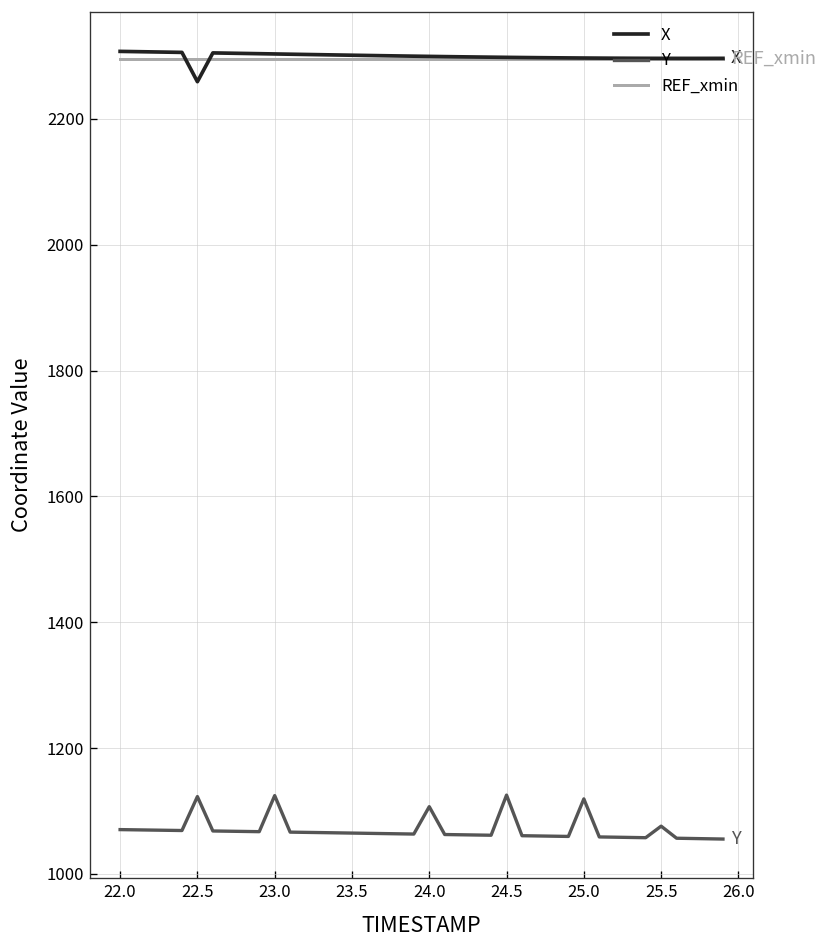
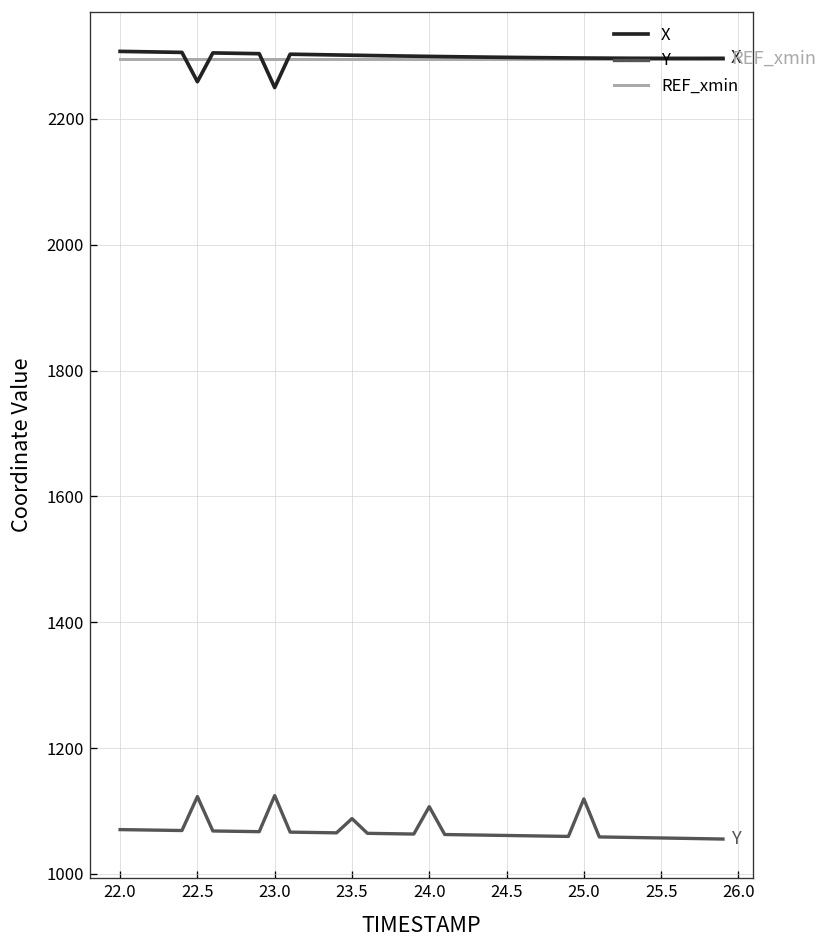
  {
    "X": {
      "22.0": 2310,
      "22.5": 2260,
-     "23.0": 2300,
+     "23.0": 2250,
      "23.5": 2300
    },
    "Y": {
      "22.0": 1070,
      "22.5": 1120,
      "23.0": 1120,
-     "23.5": 1060,
+     "23.5": 1090,
      "24.0": 1110,
-     "24.5": 1130,
+     "24.5": 1060,
      "25.0": 1120,
-     "25.5": 1080
+     "25.5": 1060
    },
    "REF_xmin": {
      "22.0": 2300,
      "22.5": 2300,
      "23.0": 2300,
      "23.5": 2300
    }
  }
